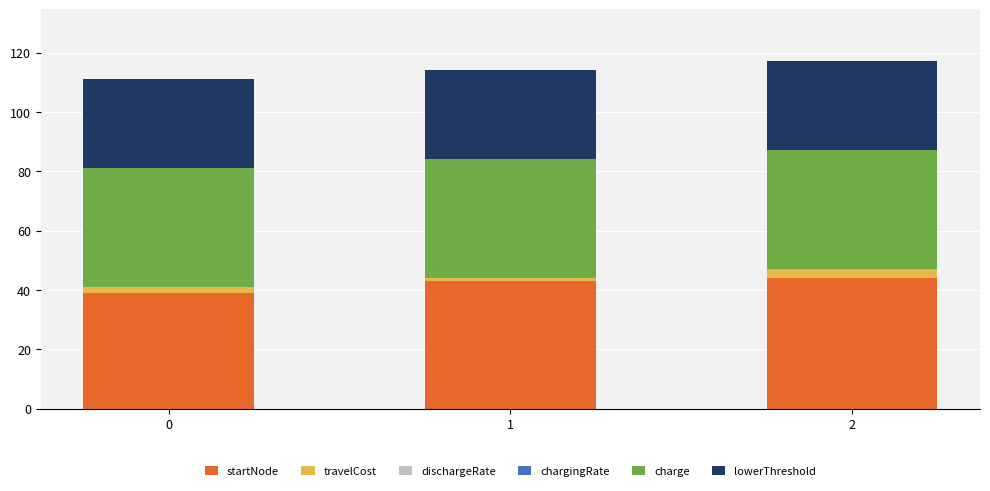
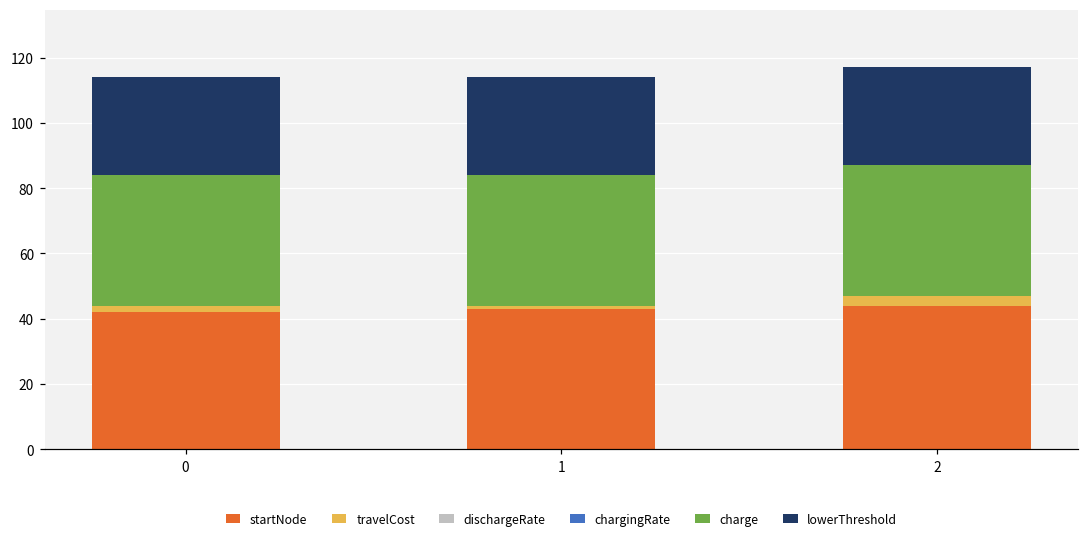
  {
    "startNode": {
-     "0": 39,
+     "0": 42,
      "1": 43,
      "2": 44
    },
    "chargingRate": {
      "0": 2,
      "1": 1,
      "2": 3
    },
    "charge": {
      "0": 40,
      "1": 40,
      "2": 40
    },
    "lowerThreshold": {
      "0": 30,
      "1": 30,
      "2": 30
    }
  }
